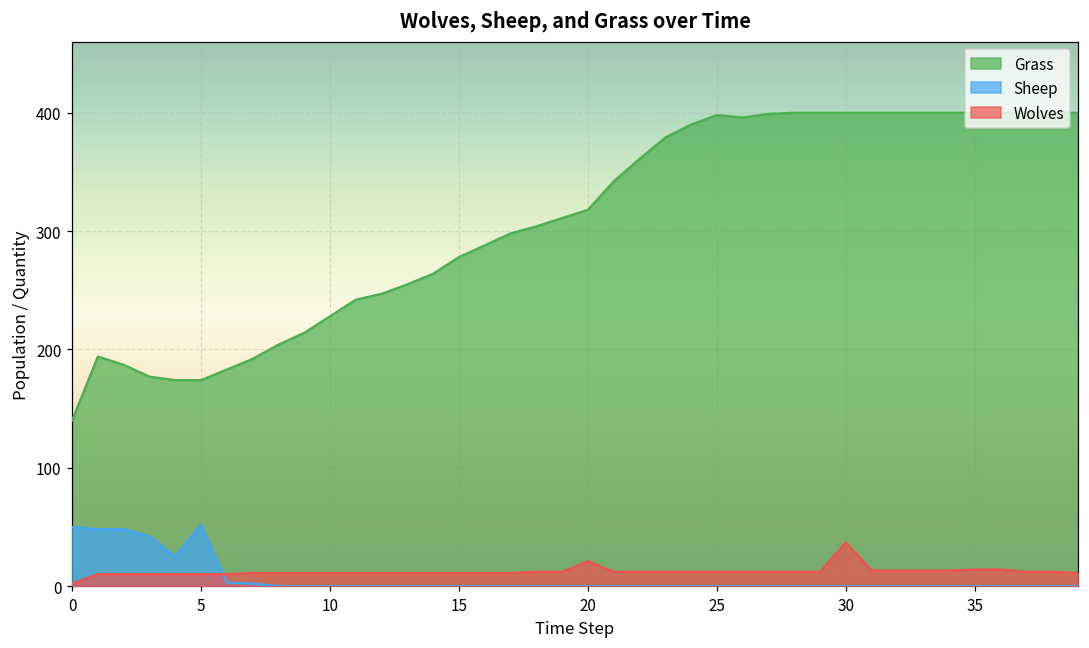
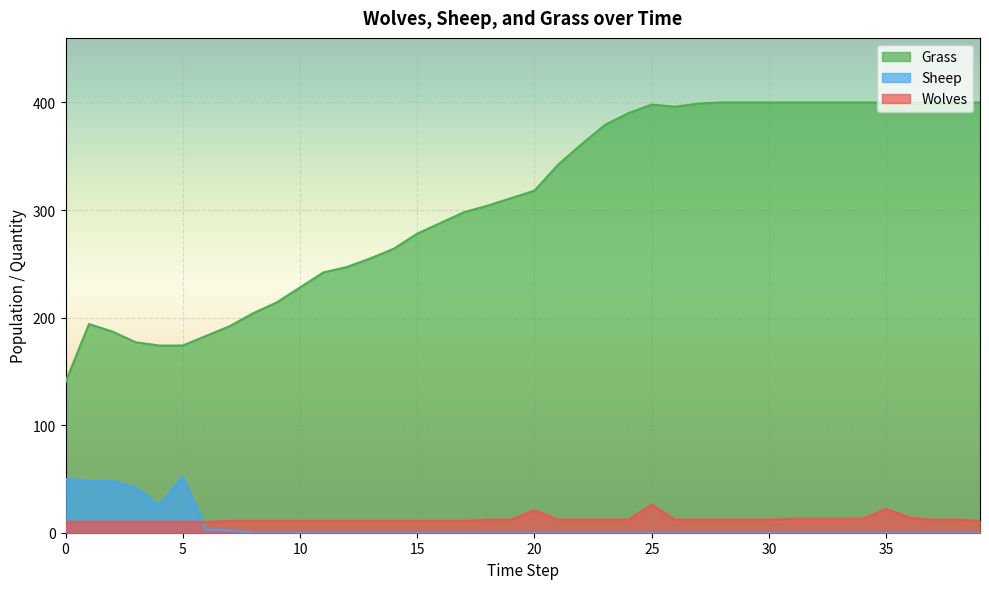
  {
    "Grass": {
      "0": 140,
      "5": 174,
      "10": 228,
      "15": 278,
      "20": 318,
      "25": 398,
      "30": 400
    },
    "Sheep": {
      "0": 50,
      "5": 52,
      "10": 0,
      "15": 0,
      "20": 0,
      "25": 0,
      "30": 0,
      "35": 0
    },
    "Wolves": {
-     "0": 2,
+     "0": 10,
      "5": 10,
      "10": 11,
      "15": 11,
      "20": 21,
-     "25": 12,
-     "30": 37,
-     "35": 14
+     "25": 26,
+     "30": 12,
+     "35": 22
    }
  }
